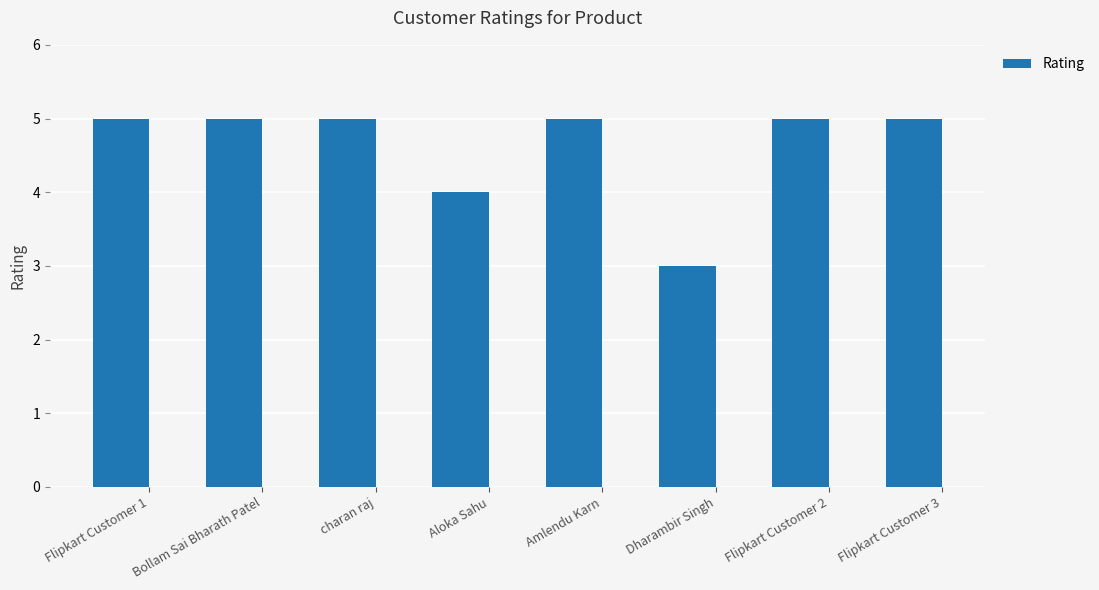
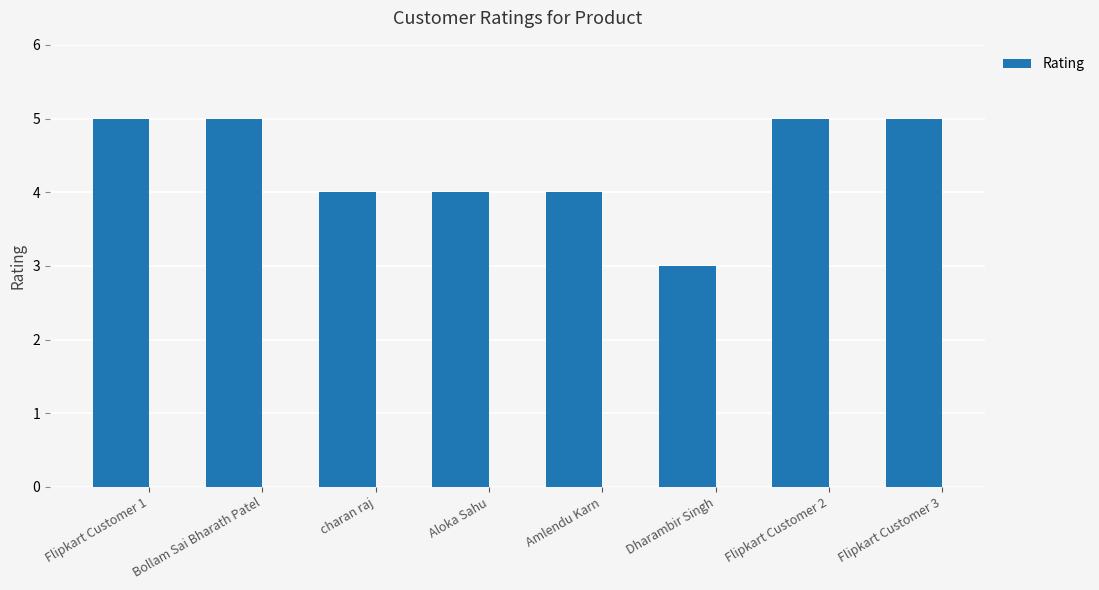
  {
    "Flipkart Customer 1": 5,
    "Bollam Sai Bharath Patel": 5,
-   "charan raj": 5,
+   "charan raj": 4,
    "Aloka Sahu": 4,
-   "Amlendu Karn": 5,
+   "Amlendu Karn": 4,
    "Dharambir Singh": 3,
    "Flipkart Customer 2": 5,
    "Flipkart Customer 3": 5
  }
